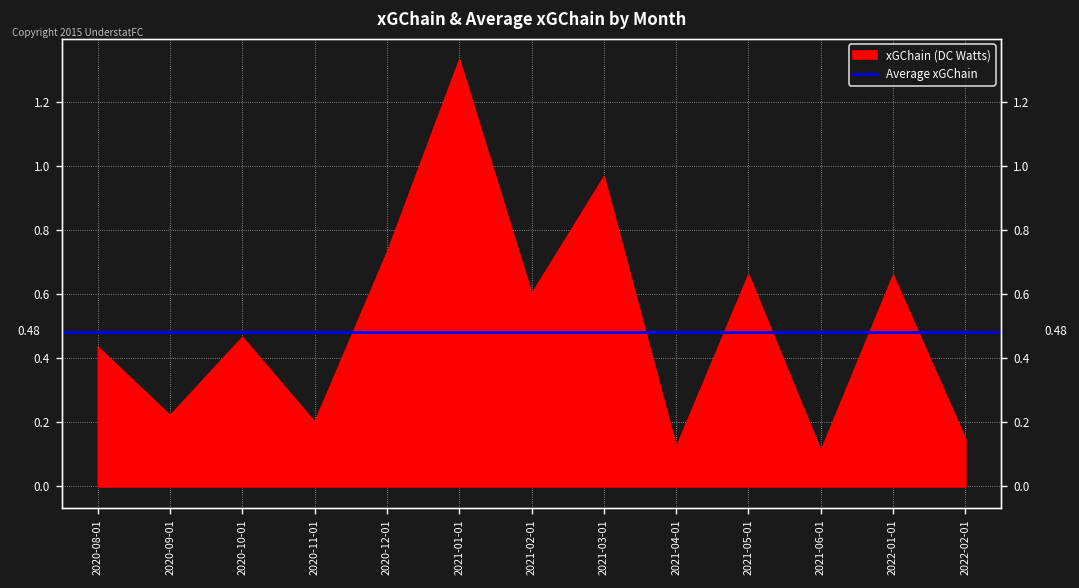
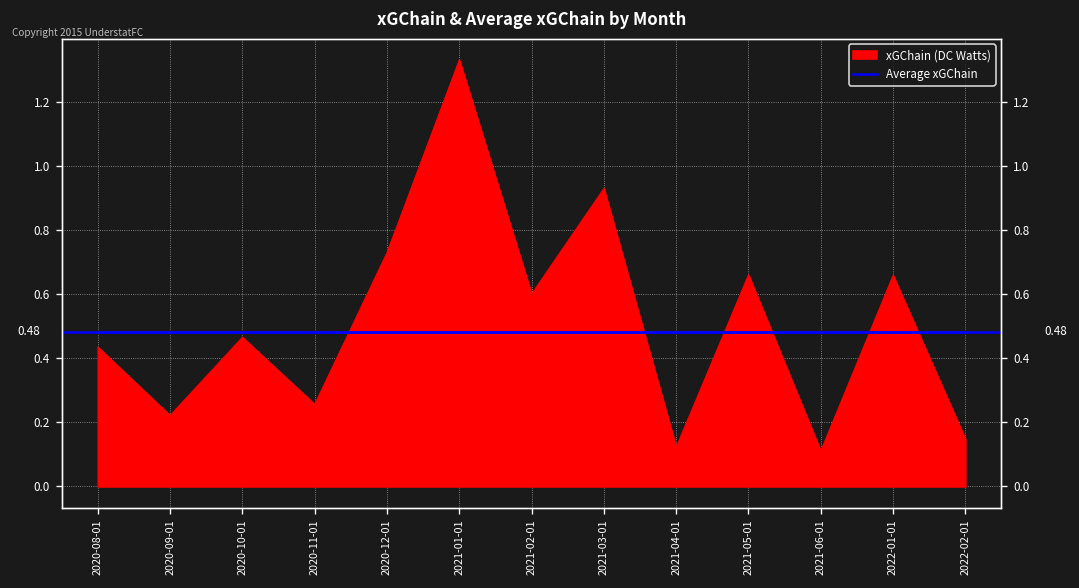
  {
    "xGChain (DC Watts)": {
      "2020-08-01": 0.44,
      "2020-09-01": 0.22,
      "2020-10-01": 0.47,
-     "2020-11-01": 0.20,
+     "2020-11-01": 0.26,
      "2020-12-01": 0.73,
      "2021-01-01": 1.33,
      "2021-02-01": 0.60,
-     "2021-03-01": 0.97,
+     "2021-03-01": 0.93,
      "2021-04-01": 0.12,
      "2021-05-01": 0.66,
      "2021-06-01": 0.11,
      "2022-01-01": 0.66,
      "2022-02-01": 0.15
    },
    "Average xGChain": {
      "2020-08-01": 0.48,
      "2020-09-01": 0.48,
      "2020-10-01": 0.48,
      "2020-11-01": 0.48,
      "2020-12-01": 0.48,
      "2021-01-01": 0.48,
      "2021-02-01": 0.48,
      "2021-03-01": 0.48,
      "2021-04-01": 0.48,
      "2021-05-01": 0.48,
      "2021-06-01": 0.48,
      "2022-01-01": 0.48,
      "2022-02-01": 0.48
    }
  }
